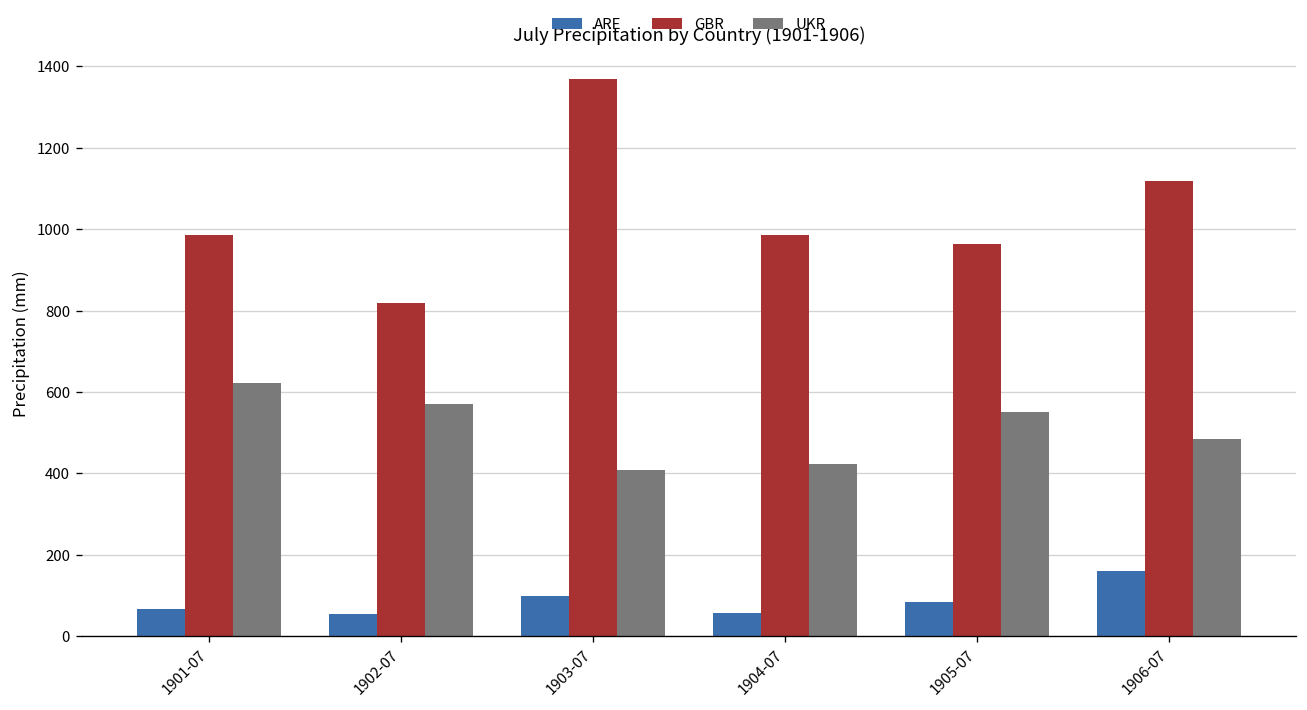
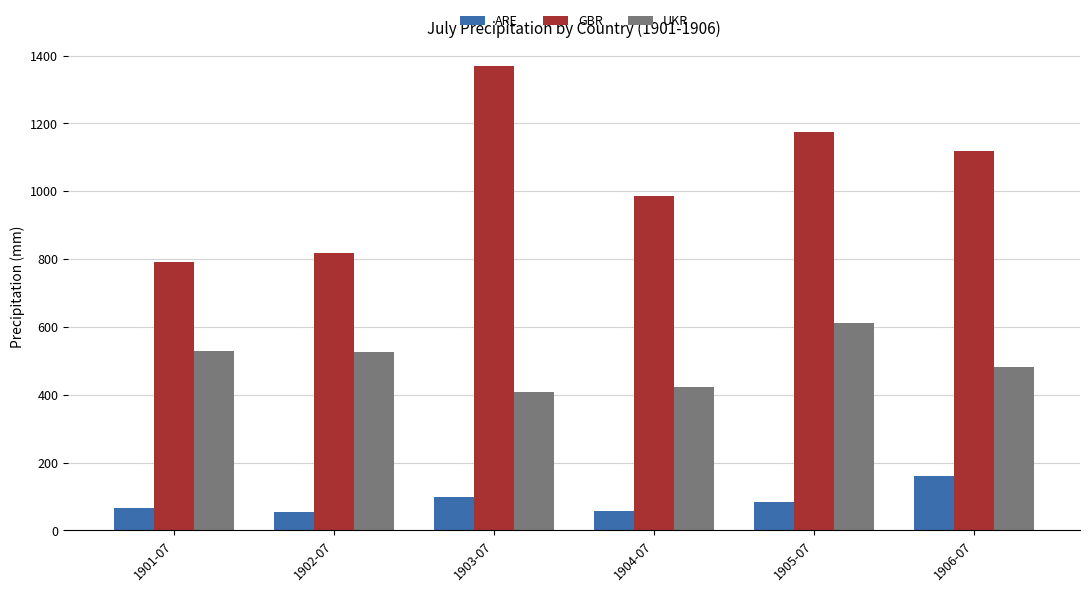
  {
    "ARE": {
      "1901-07": 70,
      "1902-07": 60,
      "1903-07": 100,
      "1904-07": 60,
      "1905-07": 80,
      "1906-07": 160
    },
    "GBR": {
-     "1901-07": 990,
+     "1901-07": 790,
      "1902-07": 820,
      "1903-07": 1370,
      "1904-07": 990,
-     "1905-07": 960,
+     "1905-07": 1180,
      "1906-07": 1120
    },
    "UKR": {
-     "1901-07": 620,
-     "1902-07": 570,
+     "1901-07": 530,
+     "1902-07": 530,
      "1903-07": 410,
      "1904-07": 420,
-     "1905-07": 550,
+     "1905-07": 610,
      "1906-07": 480
    }
  }
